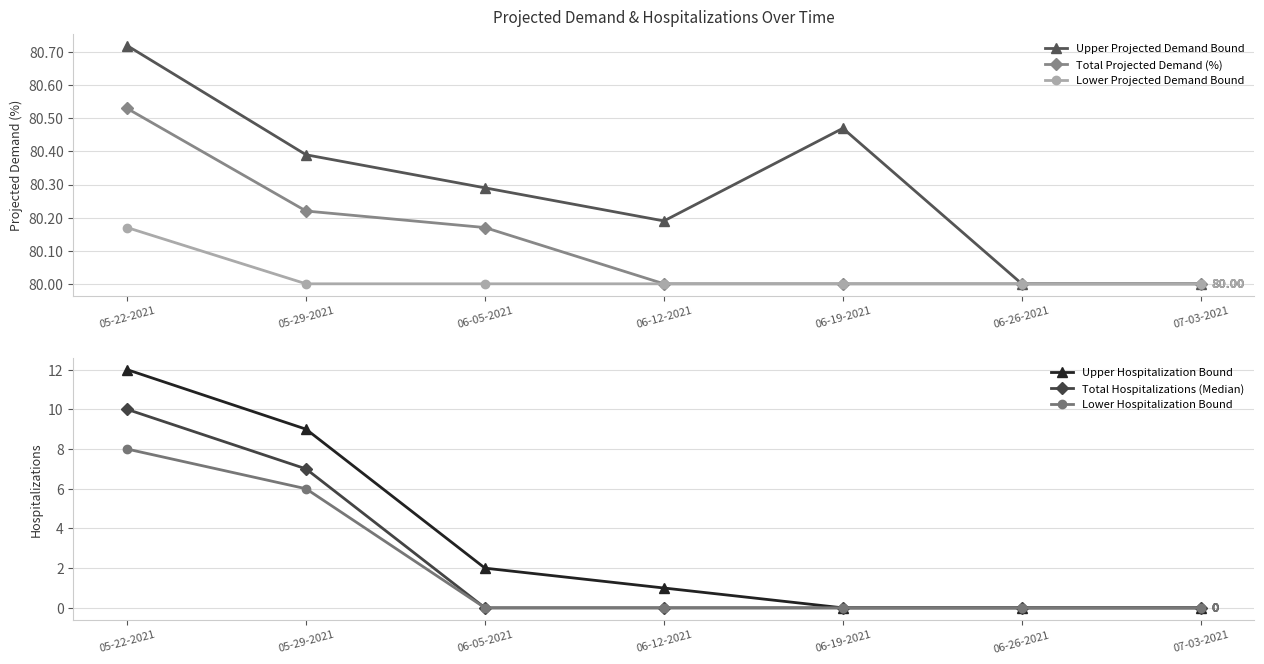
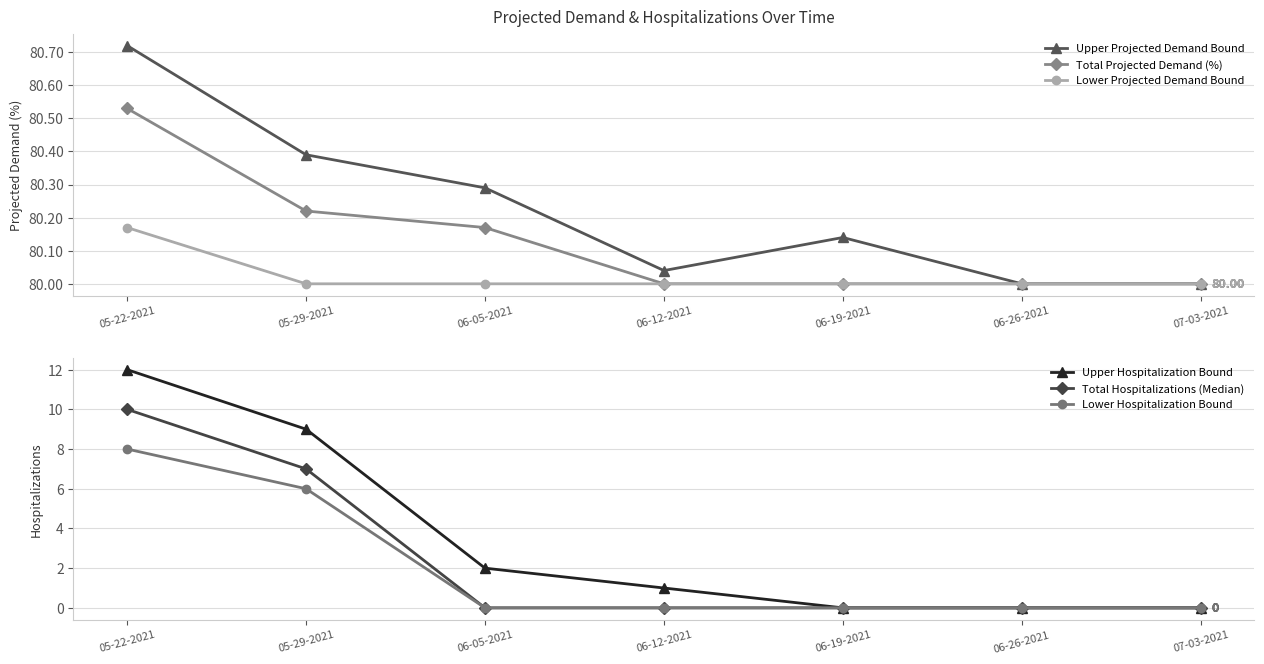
  {
    "Projected Demand & Hospitalizations Over Time": {
      "Upper Projected Demand Bound": {
        "05-22-2021": 80.72,
        "05-29-2021": 80.39,
        "06-05-2021": 80.29,
-       "06-12-2021": 80.19,
-       "06-19-2021": 80.47
+       "06-12-2021": 80.04,
+       "06-19-2021": 80.14
      }
    }
  }
